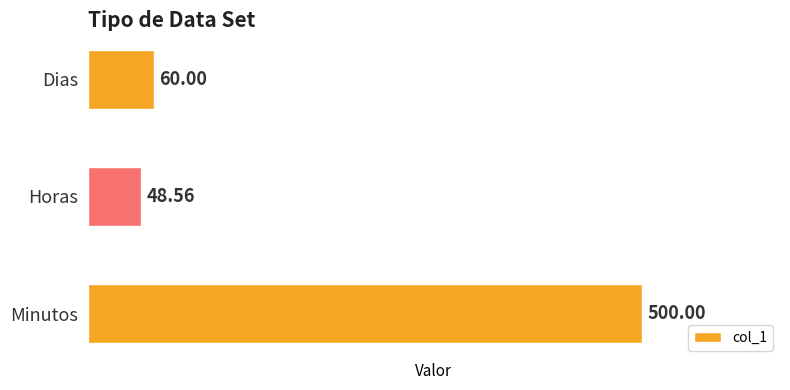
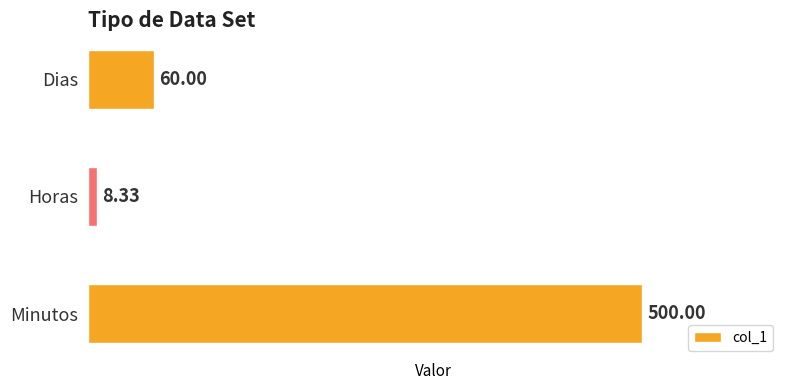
  {
    "Dias": 60.00,
-   "Horas": 48.56,
+   "Horas": 8.33,
    "Minutos": 500.00
  }
